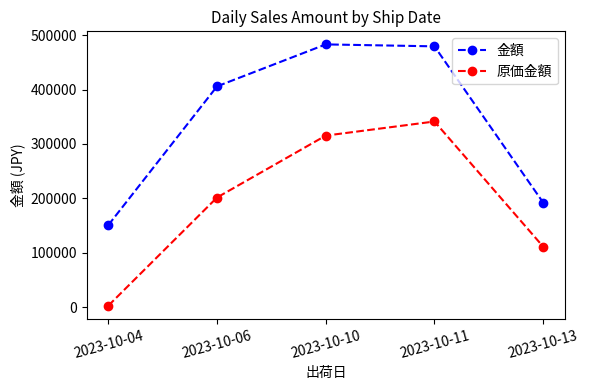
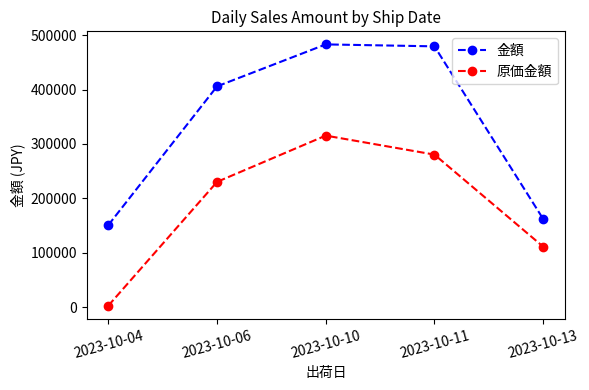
  {
    "金額": {
      "2023-10-04": 150000,
      "2023-10-06": 410000,
      "2023-10-10": 480000,
      "2023-10-11": 480000,
-     "2023-10-13": 190000
+     "2023-10-13": 160000
    },
    "原価金額": {
      "2023-10-04": 0,
-     "2023-10-06": 200000,
+     "2023-10-06": 230000,
      "2023-10-10": 320000,
-     "2023-10-11": 340000,
+     "2023-10-11": 280000,
      "2023-10-13": 110000
    }
  }
